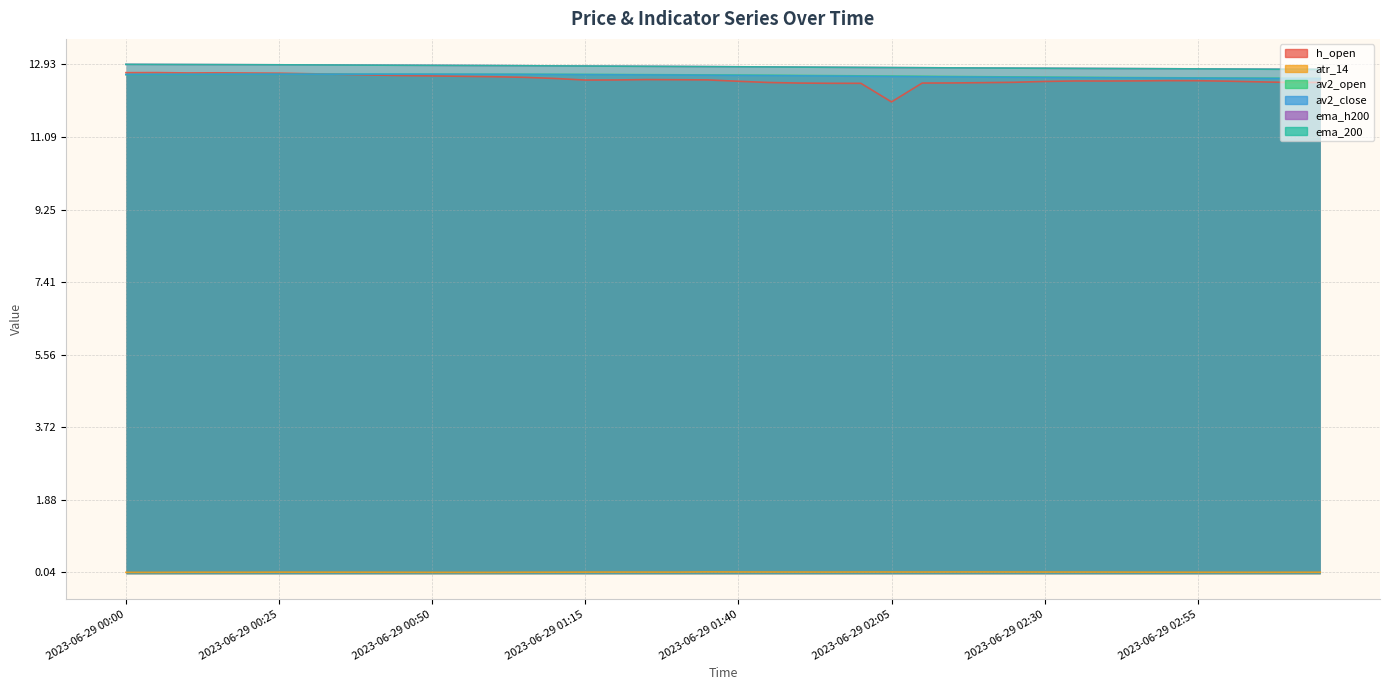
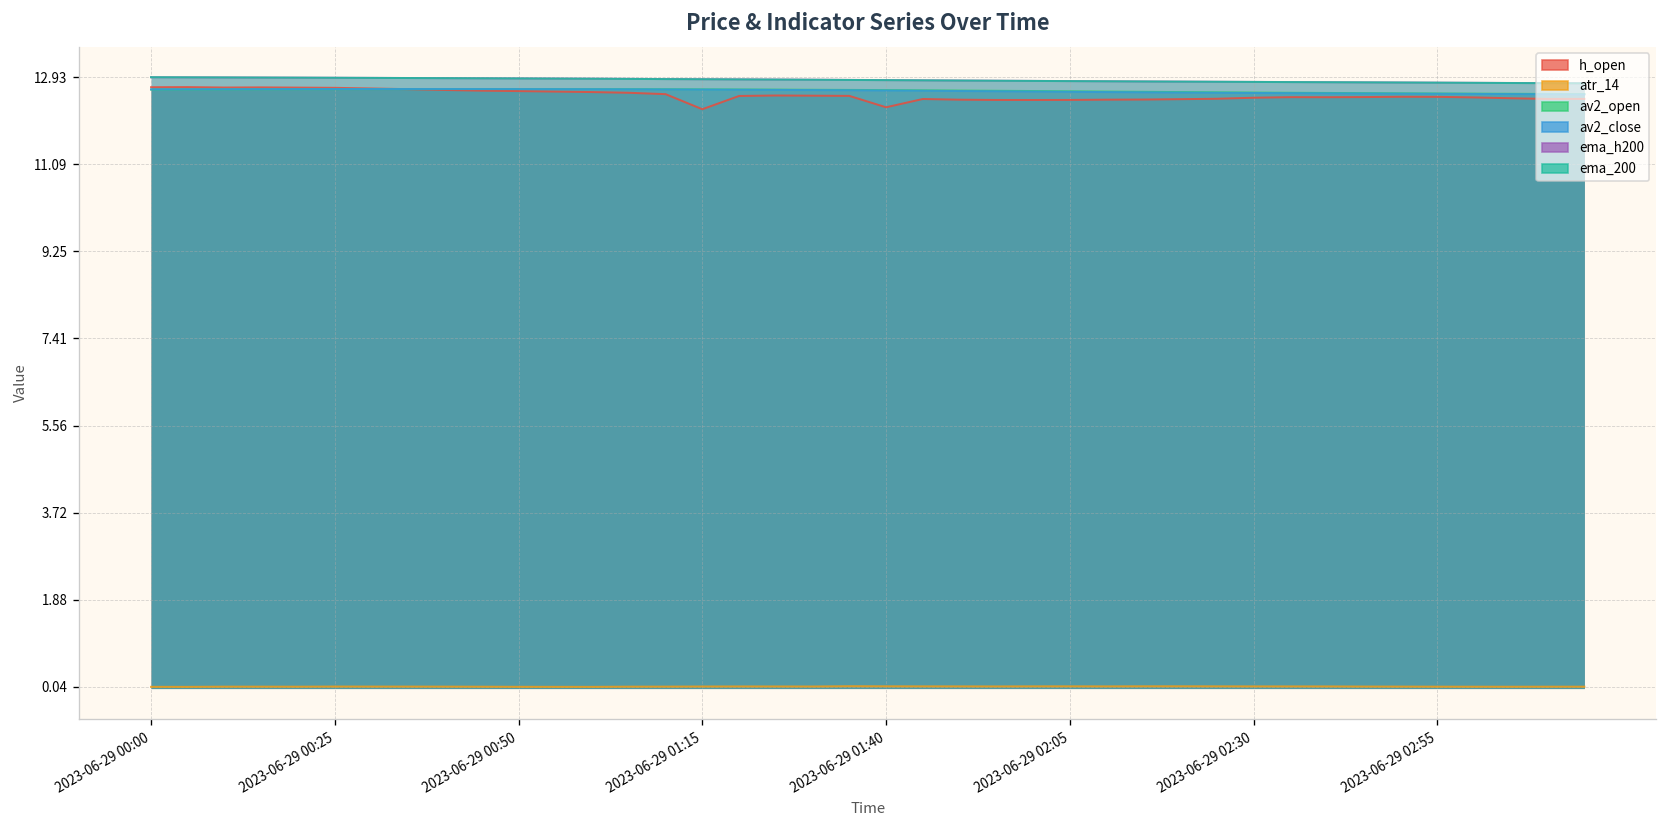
  {
    "h_open": {
-     "2023-06-29 01:15": 12.5,
-     "2023-06-29 01:40": 12.5,
-     "2023-06-29 02:05": 12.0,
+     "2023-06-29 01:15": 12.3,
+     "2023-06-29 01:40": 12.3,
+     "2023-06-29 02:05": 12.5,
      "2023-06-29 02:30": 12.5
    },
    "atr_14": {
      "2023-06-29 00:00": 0.0,
      "2023-06-29 00:25": 0.0,
      "2023-06-29 00:50": 0.0,
      "2023-06-29 01:15": 0.0,
      "2023-06-29 01:40": 0.0,
      "2023-06-29 02:05": 0.0,
      "2023-06-29 02:30": 0.0,
      "2023-06-29 02:55": 0.0
    }
  }
